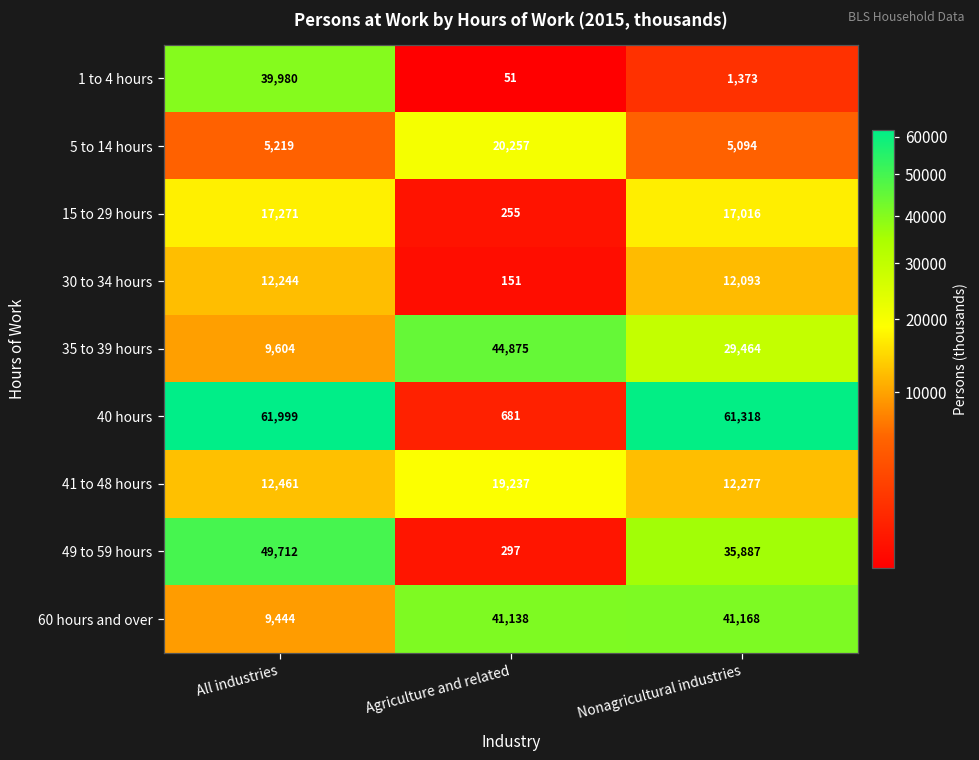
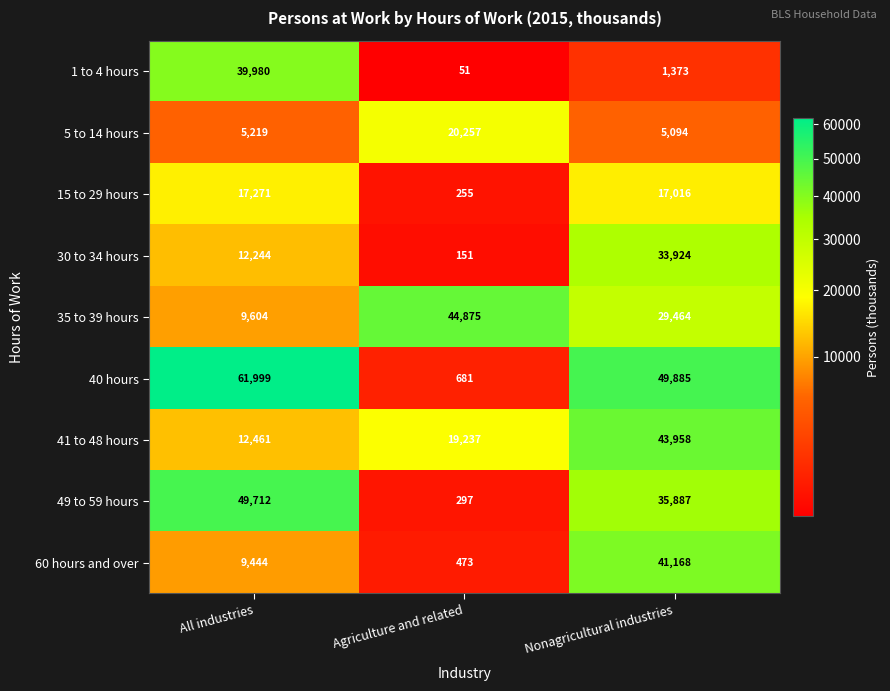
  {
    "1 to 4 hours": {
      "All industries": "39,980",
      "Agriculture and related": "51",
      "Nonagricultural industries": "1,373"
    },
    "5 to 14 hours": {
      "All industries": "5,219",
      "Agriculture and related": "20,257",
      "Nonagricultural industries": "5,094"
    },
    "15 to 29 hours": {
      "All industries": "17,271",
      "Agriculture and related": "255",
      "Nonagricultural industries": "17,016"
    },
    "30 to 34 hours": {
      "All industries": "12,244",
      "Agriculture and related": "151",
-     "Nonagricultural industries": "12,093"
+     "Nonagricultural industries": "33,924"
    },
    "35 to 39 hours": {
      "All industries": "9,604",
      "Agriculture and related": "44,875",
      "Nonagricultural industries": "29,464"
    },
    "40 hours": {
      "All industries": "61,999",
      "Agriculture and related": "681",
-     "Nonagricultural industries": "61,318"
+     "Nonagricultural industries": "49,885"
    },
    "41 to 48 hours": {
      "All industries": "12,461",
      "Agriculture and related": "19,237",
-     "Nonagricultural industries": "12,277"
+     "Nonagricultural industries": "43,958"
    },
    "49 to 59 hours": {
      "All industries": "49,712",
      "Agriculture and related": "297",
      "Nonagricultural industries": "35,887"
    },
    "60 hours and over": {
      "All industries": "9,444",
-     "Agriculture and related": "41,138",
+     "Agriculture and related": "473",
      "Nonagricultural industries": "41,168"
    }
  }
